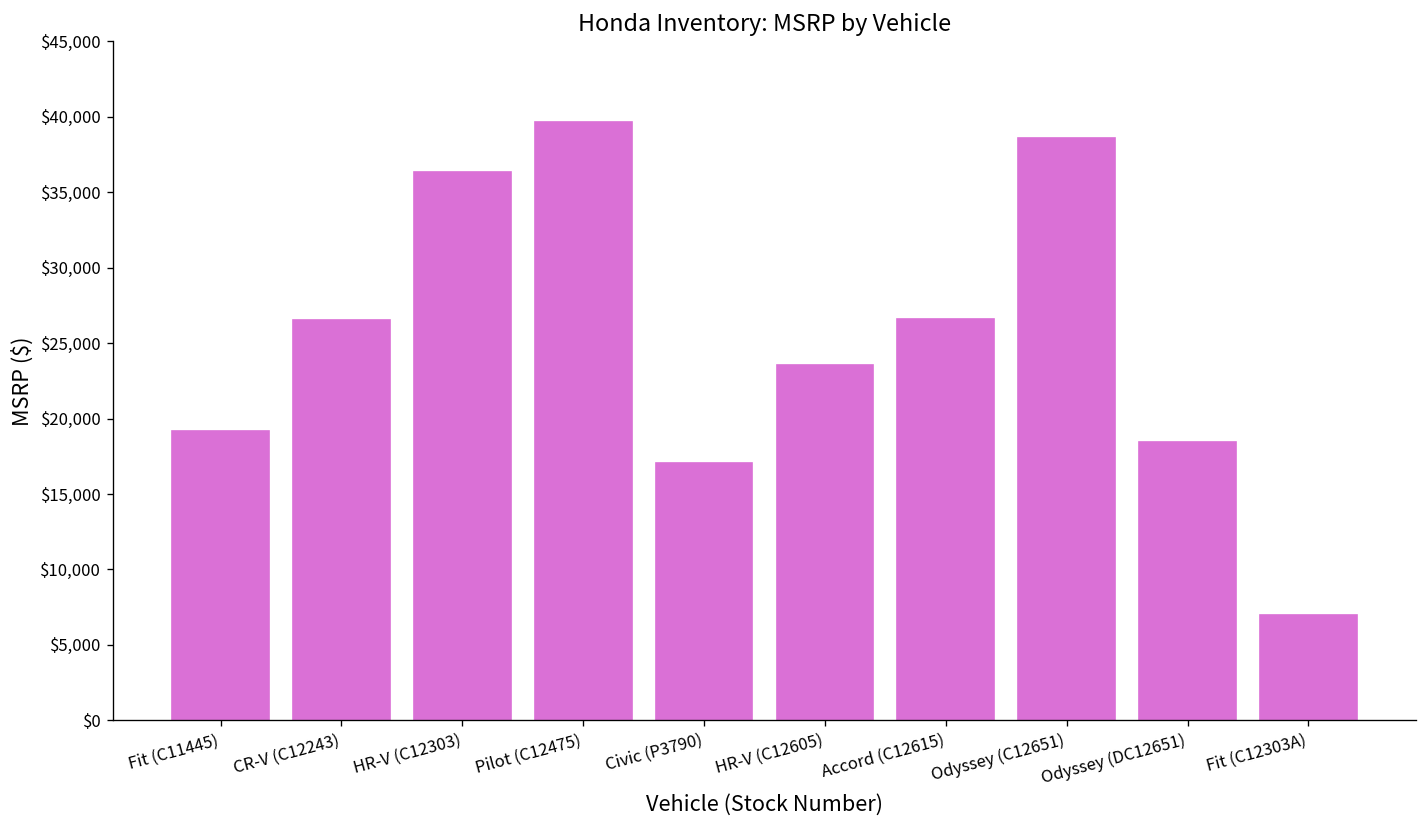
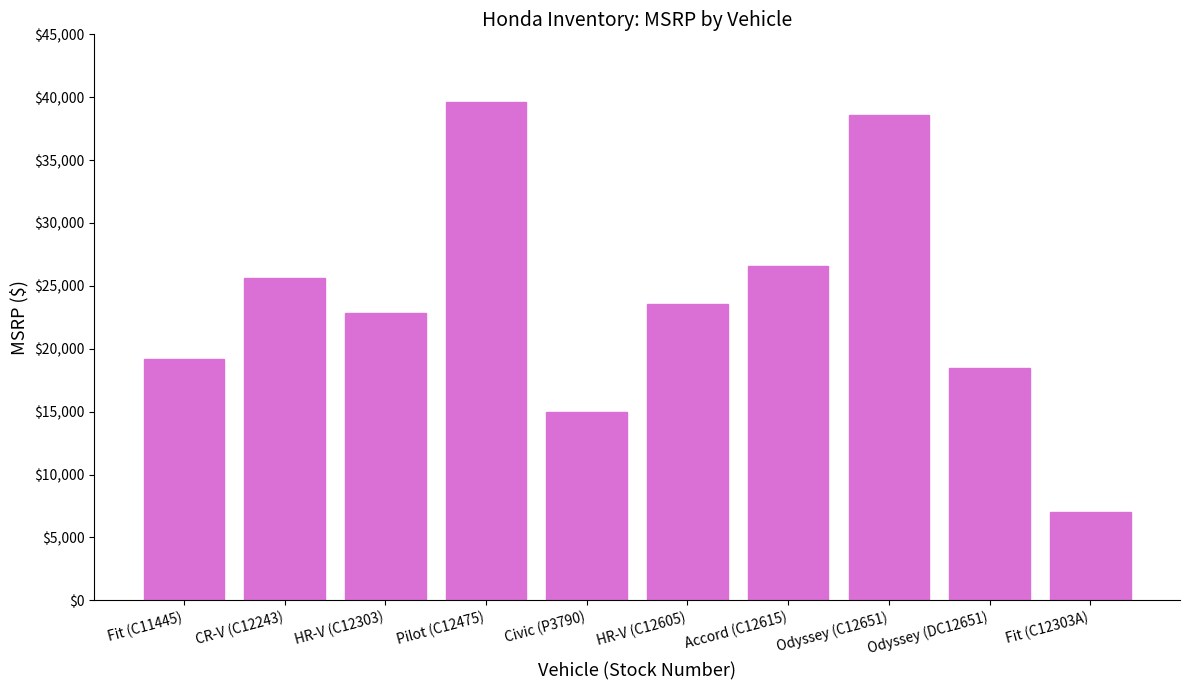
  {
    "Fit (C11445)": "$19,200",
-   "CR-V (C12243)": "$26,500",
-   "HR-V (C12303)": "$36,300",
+   "CR-V (C12243)": "$25,600",
+   "HR-V (C12303)": "$22,800",
    "Pilot (C12475)": "$39,700",
-   "Civic (P3790)": "$17,100",
+   "Civic (P3790)": "$15,000",
    "HR-V (C12605)": "$23,600",
    "Accord (C12615)": "$26,600",
    "Odyssey (C12651)": "$38,600",
    "Odyssey (DC12651)": "$18,500",
    "Fit (C12303A)": "$7,000"
  }
